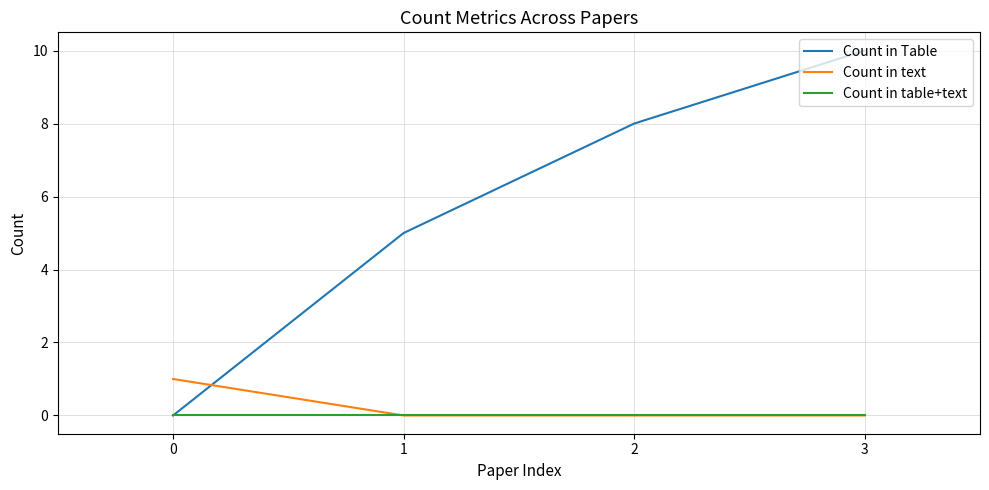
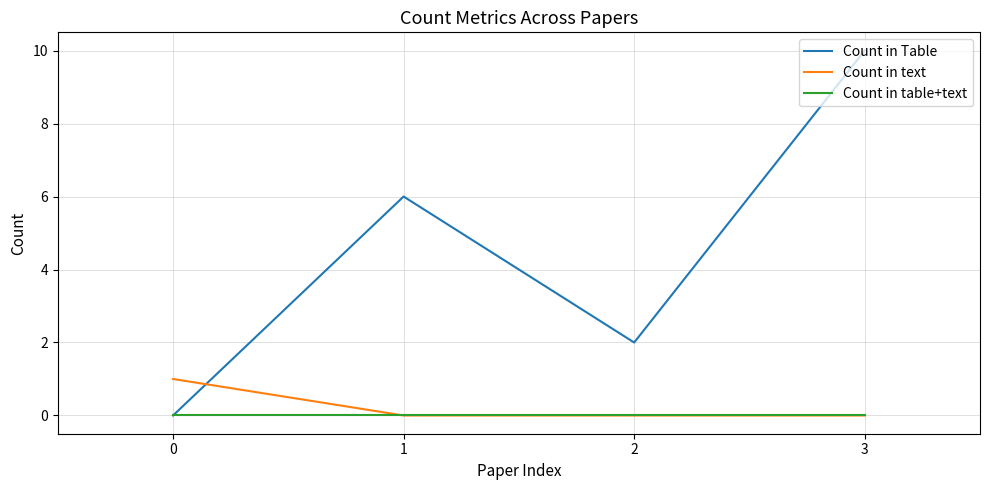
  {
    "Count in Table": {
-     "1": 5,
-     "2": 8
+     "1": 6,
+     "2": 2
    },
    "Count in text": {
      "0": 1
    }
  }
